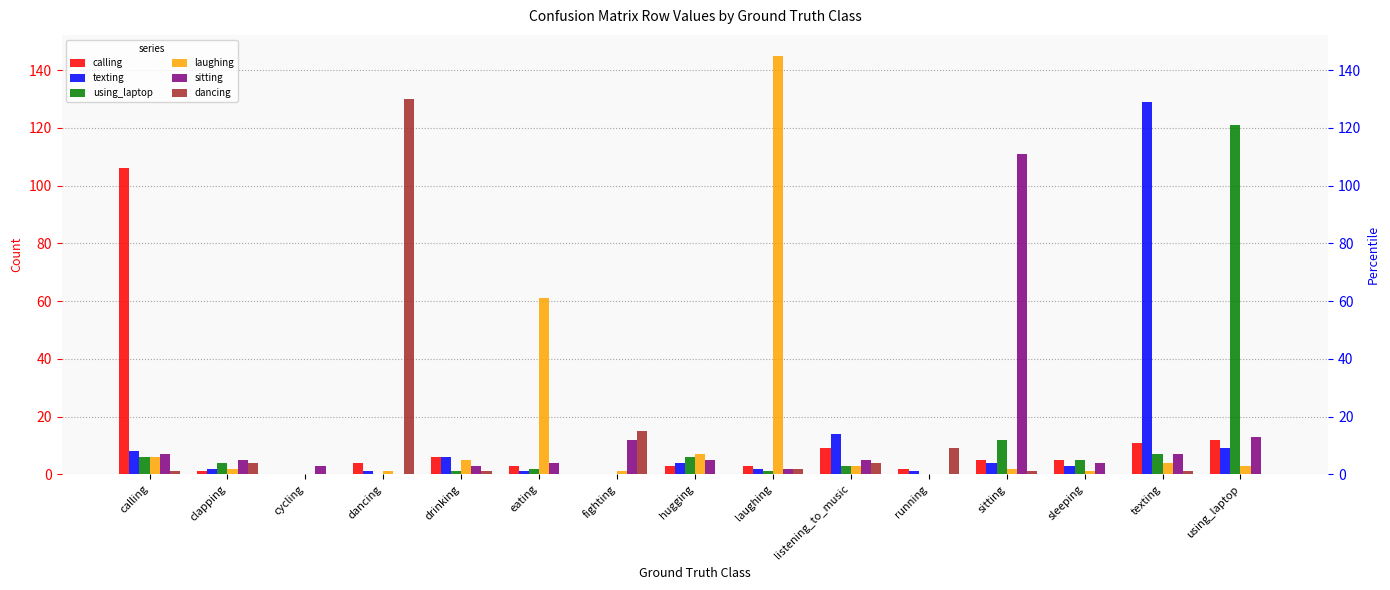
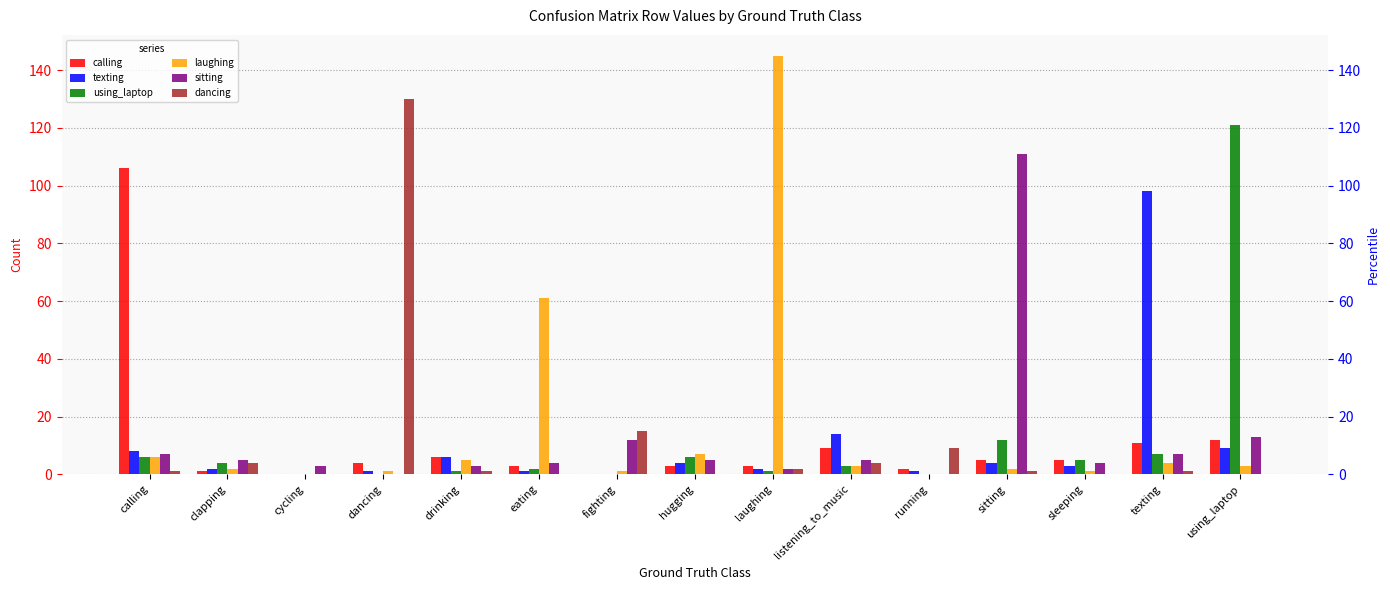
  {
    "calling": {
      "calling": 106,
      "clapping": 1,
      "cycling": 0,
      "dancing": 4,
      "drinking": 6,
      "eating": 3,
      "fighting": 0,
      "hugging": 3,
      "laughing": 3,
      "listening_to_music": 9,
      "running": 2,
      "sitting": 5,
      "sleeping": 5,
      "texting": 11,
      "using_laptop": 12
    },
    "texting": {
      "calling": 8,
      "clapping": 2,
      "cycling": 0,
      "dancing": 1,
      "drinking": 6,
      "eating": 1,
      "fighting": 0,
      "hugging": 4,
      "laughing": 2,
      "listening_to_music": 14,
      "running": 1,
      "sitting": 4,
      "sleeping": 3,
-     "texting": 129,
+     "texting": 98,
      "using_laptop": 9
    },
    "using_laptop": {
      "calling": 6,
      "clapping": 4,
      "cycling": 0,
      "dancing": 0,
      "drinking": 1,
      "eating": 2,
      "fighting": 0,
      "hugging": 6,
      "laughing": 1,
      "listening_to_music": 3,
      "running": 0,
      "sitting": 12,
      "sleeping": 5,
      "texting": 7,
      "using_laptop": 121
    },
    "laughing": {
      "calling": 6,
      "clapping": 2,
      "cycling": 0,
      "dancing": 1,
      "drinking": 5,
      "eating": 61,
      "fighting": 1,
      "hugging": 7,
      "laughing": 145,
      "listening_to_music": 3,
      "running": 0,
      "sitting": 2,
      "sleeping": 1,
      "texting": 4,
      "using_laptop": 3
    },
    "sitting": {
      "calling": 7,
      "clapping": 5,
      "cycling": 3,
      "dancing": 0,
      "drinking": 3,
      "eating": 4,
      "fighting": 12,
      "hugging": 5,
      "laughing": 2,
      "listening_to_music": 5,
      "running": 0,
      "sitting": 111,
      "sleeping": 4,
      "texting": 7,
      "using_laptop": 13
    },
    "dancing": {
      "calling": 1,
      "clapping": 4,
      "cycling": 0,
      "dancing": 130,
      "drinking": 1,
      "eating": 0,
      "fighting": 15,
      "hugging": 0,
      "laughing": 2,
      "listening_to_music": 4,
      "running": 9,
      "sitting": 1,
      "sleeping": 0,
      "texting": 1,
      "using_laptop": 0
    }
  }
